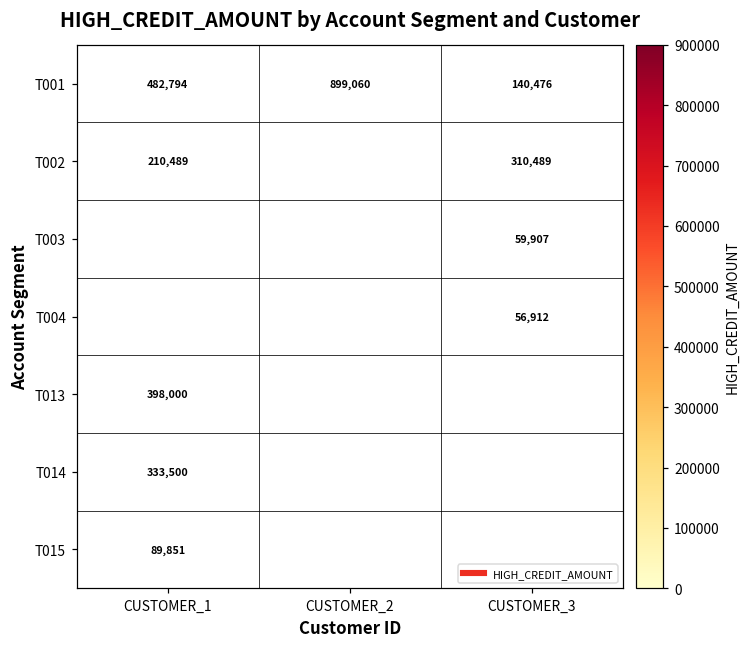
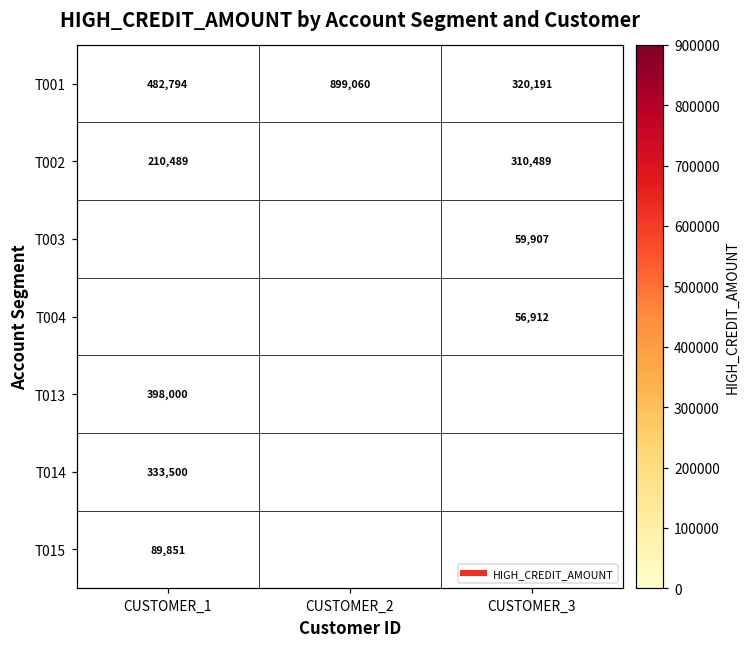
  {
    "T001": {
      "CUSTOMER_1": "482,794",
      "CUSTOMER_2": "899,060",
-     "CUSTOMER_3": "140,476"
+     "CUSTOMER_3": "320,191"
    },
    "T002": {
      "CUSTOMER_1": "210,489",
      "CUSTOMER_3": "310,489"
    },
    "T003": {
      "CUSTOMER_3": "59,907"
    },
    "T004": {
      "CUSTOMER_3": "56,912"
    },
    "T013": {
      "CUSTOMER_1": "398,000"
    },
    "T014": {
      "CUSTOMER_1": "333,500"
    },
    "T015": {
      "CUSTOMER_1": "89,851"
    }
  }
